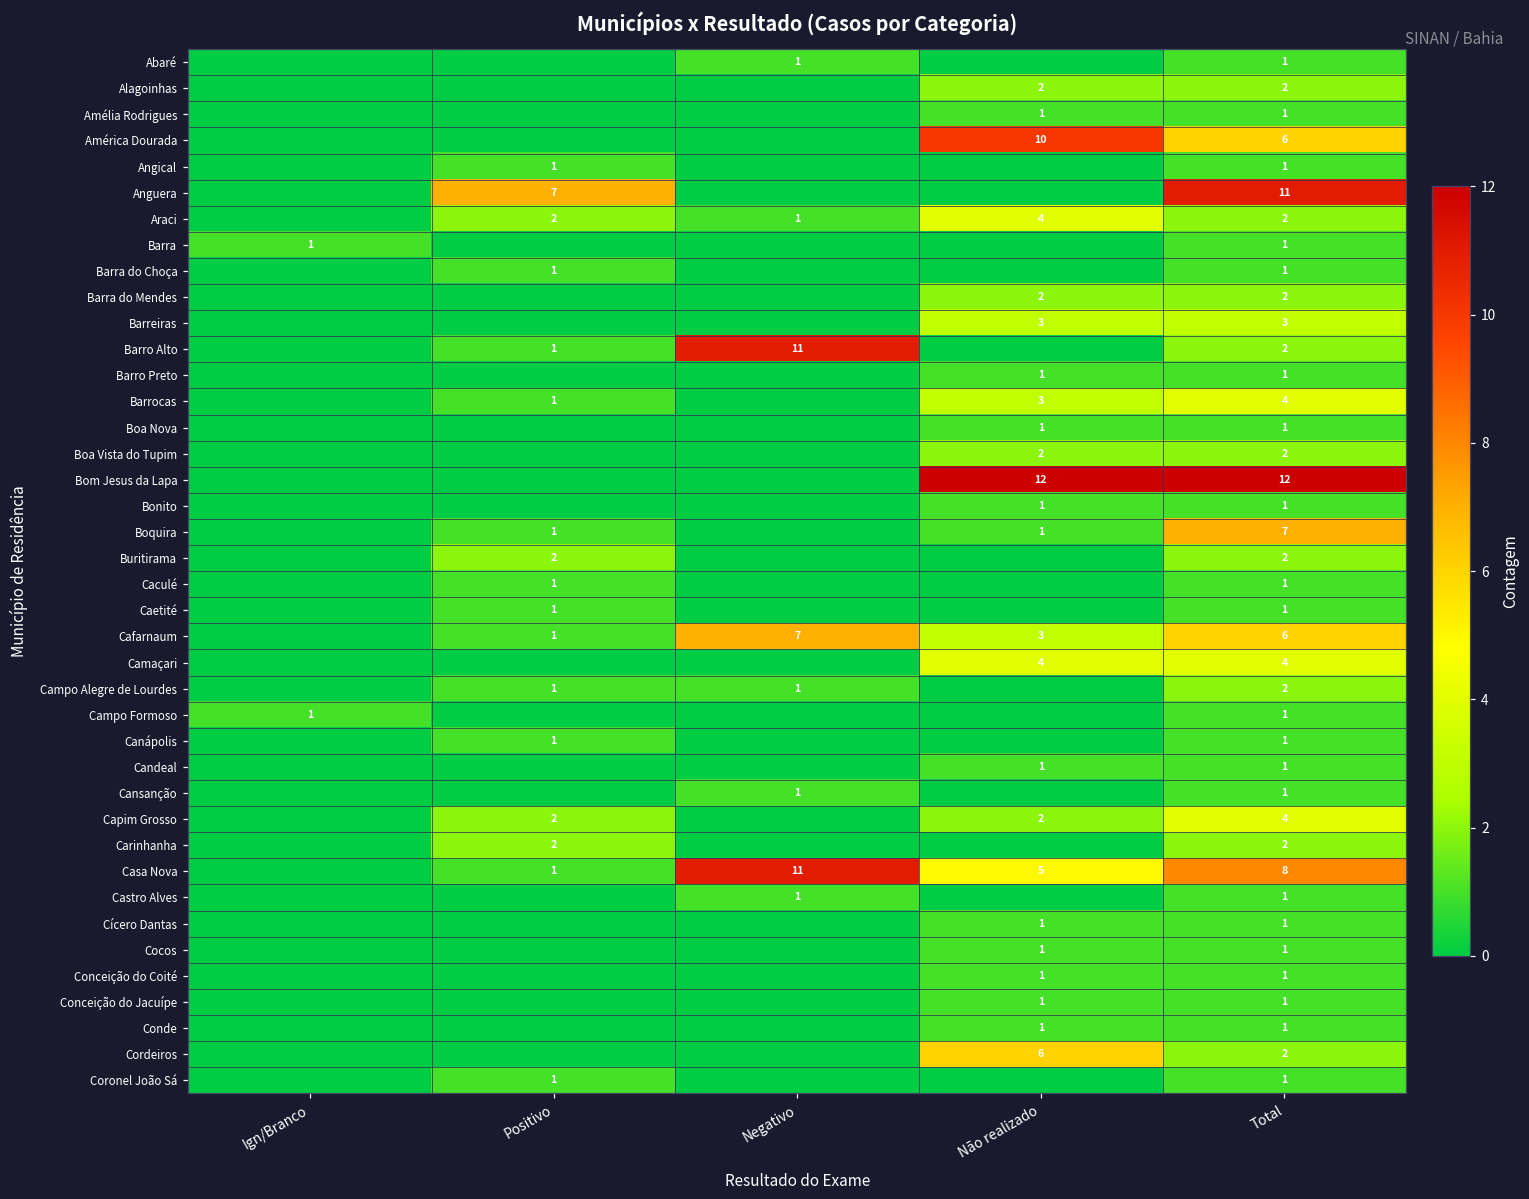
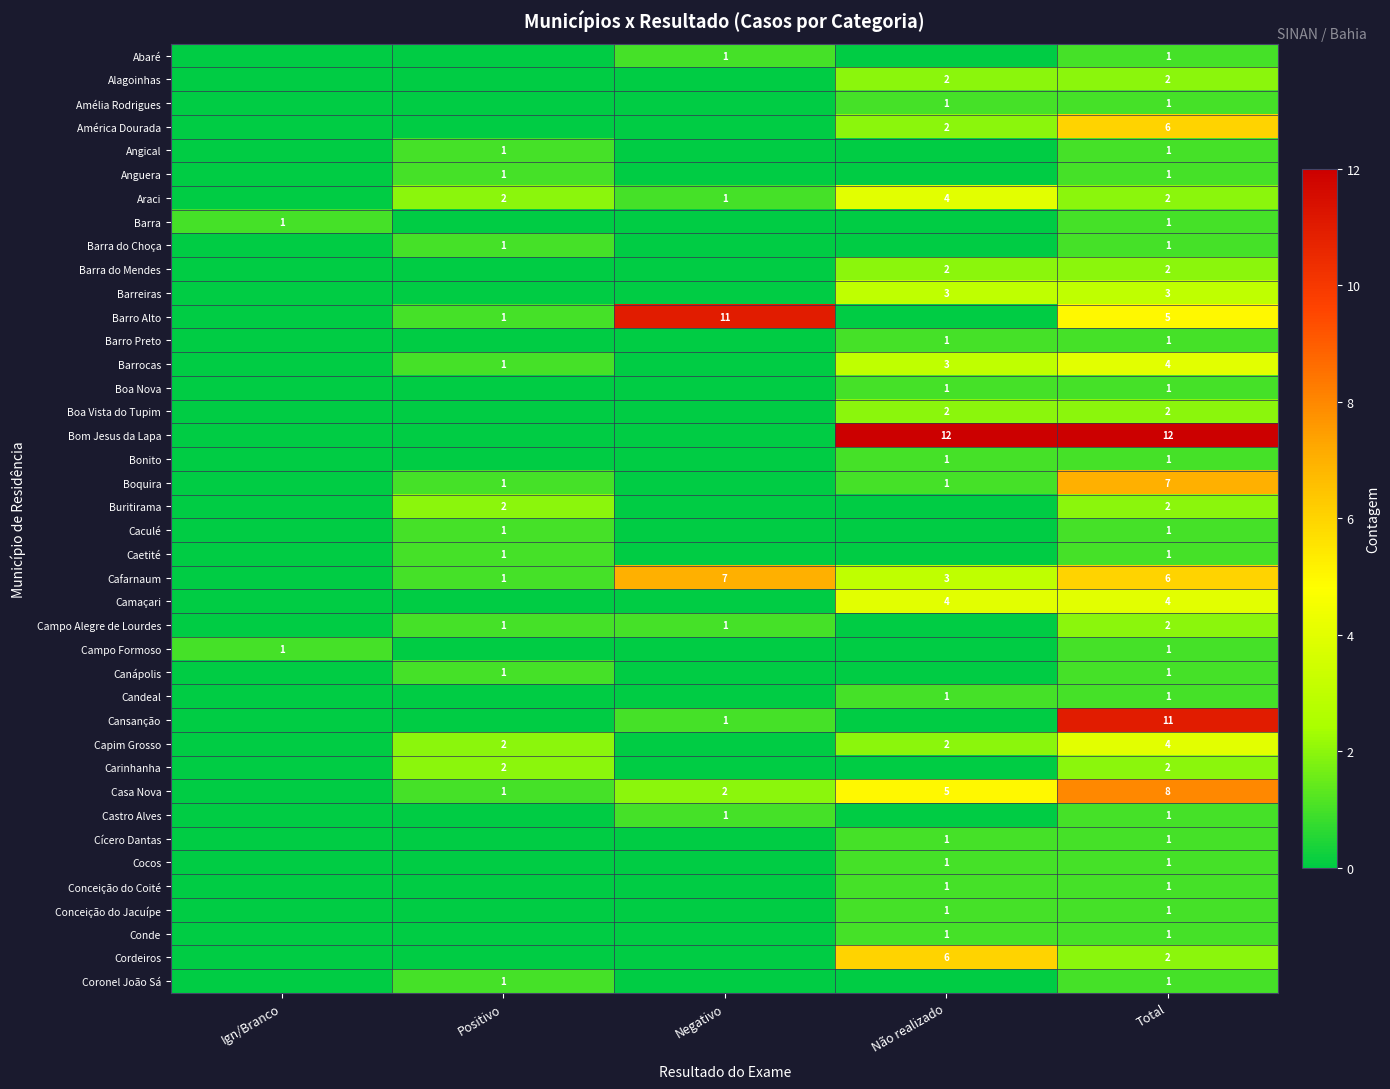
  {
    "Abaré": {
      "Negativo": 1,
      "Total": 1
    },
    "Alagoinhas": {
      "Não realizado": 2,
      "Total": 2
    },
    "Amélia Rodrigues": {
      "Não realizado": 1,
      "Total": 1
    },
    "América Dourada": {
-     "Não realizado": 10,
+     "Não realizado": 2,
      "Total": 6
    },
    "Angical": {
      "Positivo": 1,
      "Total": 1
    },
    "Anguera": {
-     "Positivo": 7,
-     "Total": 11
+     "Positivo": 1,
+     "Total": 1
    },
    "Araci": {
      "Positivo": 2,
      "Negativo": 1,
      "Não realizado": 4,
      "Total": 2
    },
    "Barra": {
      "Ign/Branco": 1,
      "Total": 1
    },
    "Barra do Choça": {
      "Positivo": 1,
      "Total": 1
    },
    "Barra do Mendes": {
      "Não realizado": 2,
      "Total": 2
    },
    "Barreiras": {
      "Não realizado": 3,
      "Total": 3
    },
    "Barro Alto": {
      "Positivo": 1,
      "Negativo": 11,
-     "Total": 2
+     "Total": 5
    },
    "Barro Preto": {
      "Não realizado": 1,
      "Total": 1
    },
    "Barrocas": {
      "Positivo": 1,
      "Não realizado": 3,
      "Total": 4
    },
    "Boa Nova": {
      "Não realizado": 1,
      "Total": 1
    },
    "Boa Vista do Tupim": {
      "Não realizado": 2,
      "Total": 2
    },
    "Bom Jesus da Lapa": {
      "Não realizado": 12,
      "Total": 12
    },
    "Bonito": {
      "Não realizado": 1,
      "Total": 1
    },
    "Boquira": {
      "Positivo": 1,
      "Não realizado": 1,
      "Total": 7
    },
    "Buritirama": {
      "Positivo": 2,
      "Total": 2
    },
    "Caculé": {
      "Positivo": 1,
      "Total": 1
    },
    "Caetité": {
      "Positivo": 1,
      "Total": 1
    },
    "Cafarnaum": {
      "Positivo": 1,
      "Negativo": 7,
      "Não realizado": 3,
      "Total": 6
    },
    "Camaçari": {
      "Não realizado": 4,
      "Total": 4
    },
    "Campo Alegre de Lourdes": {
      "Positivo": 1,
      "Negativo": 1,
      "Total": 2
    },
    "Campo Formoso": {
      "Ign/Branco": 1,
      "Total": 1
    },
    "Canápolis": {
      "Positivo": 1,
      "Total": 1
    },
    "Candeal": {
      "Não realizado": 1,
      "Total": 1
    },
    "Cansanção": {
      "Negativo": 1,
-     "Total": 1
+     "Total": 11
    },
    "Capim Grosso": {
      "Positivo": 2,
      "Não realizado": 2,
      "Total": 4
    },
    "Carinhanha": {
      "Positivo": 2,
      "Total": 2
    },
    "Casa Nova": {
      "Positivo": 1,
-     "Negativo": 11,
+     "Negativo": 2,
      "Não realizado": 5,
      "Total": 8
    },
    "Castro Alves": {
      "Negativo": 1,
      "Total": 1
    },
    "Cícero Dantas": {
      "Não realizado": 1,
      "Total": 1
    },
    "Cocos": {
      "Não realizado": 1,
      "Total": 1
    },
    "Conceição do Coité": {
      "Não realizado": 1,
      "Total": 1
    },
    "Conceição do Jacuípe": {
      "Não realizado": 1,
      "Total": 1
    },
    "Conde": {
      "Não realizado": 1,
      "Total": 1
    },
    "Cordeiros": {
      "Não realizado": 6,
      "Total": 2
    },
    "Coronel João Sá": {
      "Positivo": 1,
      "Total": 1
    }
  }
